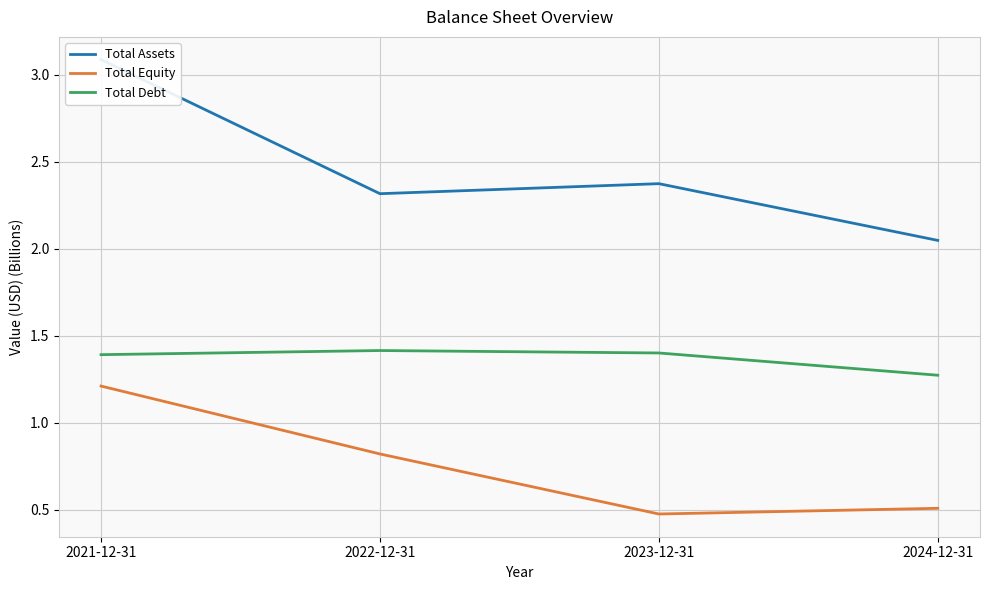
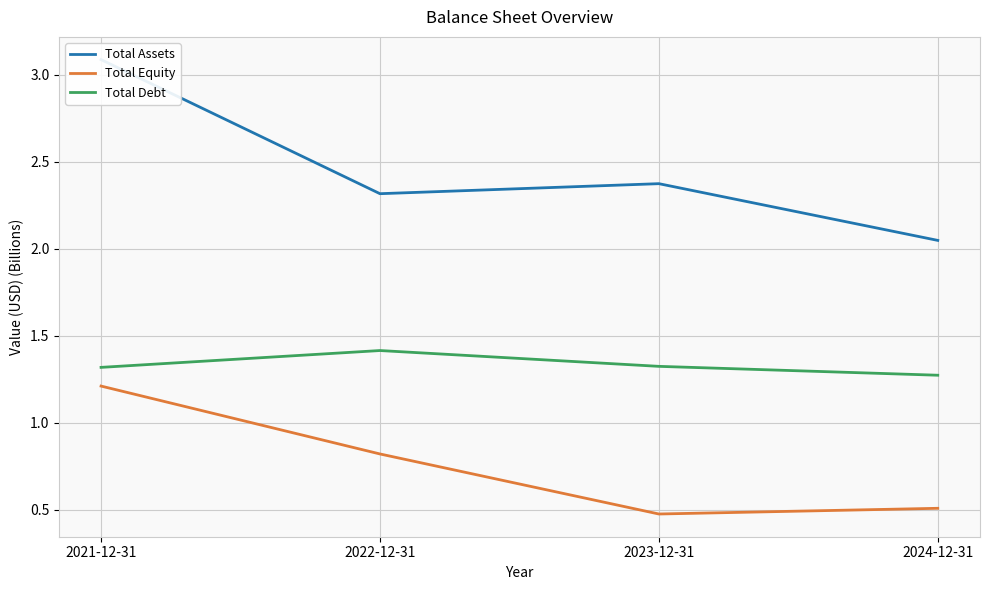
  {
    "Total Assets": {
      "2022-12-31": 2.32,
      "2023-12-31": 2.37,
      "2024-12-31": 2.05
    },
    "Total Equity": {
      "2021-12-31": 1.21,
      "2022-12-31": 0.82,
      "2023-12-31": 0.48,
      "2024-12-31": 0.51
    },
    "Total Debt": {
-     "2021-12-31": 1.39,
+     "2021-12-31": 1.32,
      "2022-12-31": 1.42,
-     "2023-12-31": 1.40,
+     "2023-12-31": 1.32,
      "2024-12-31": 1.27
    }
  }
